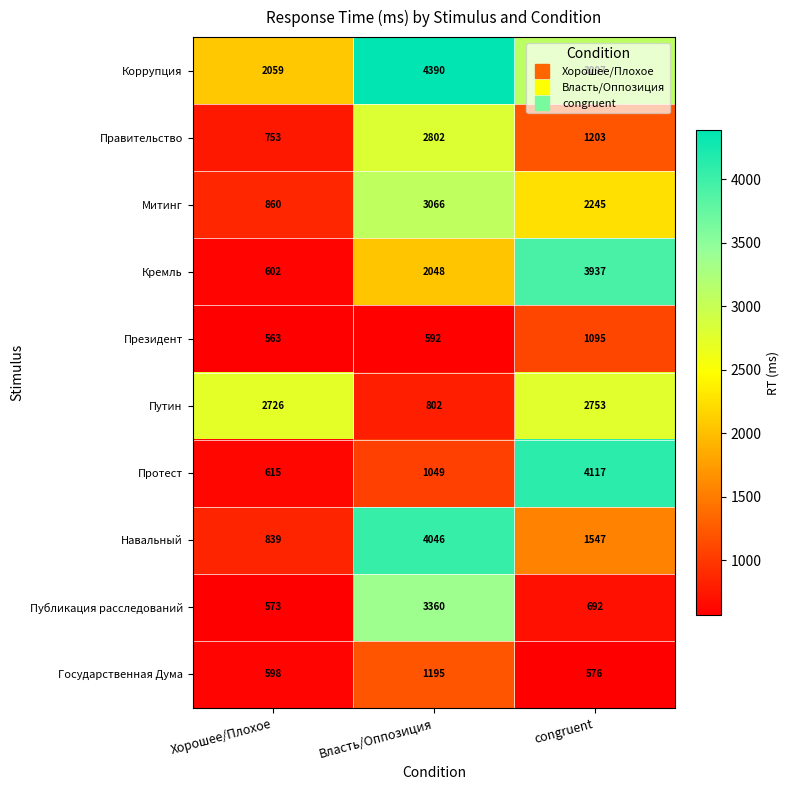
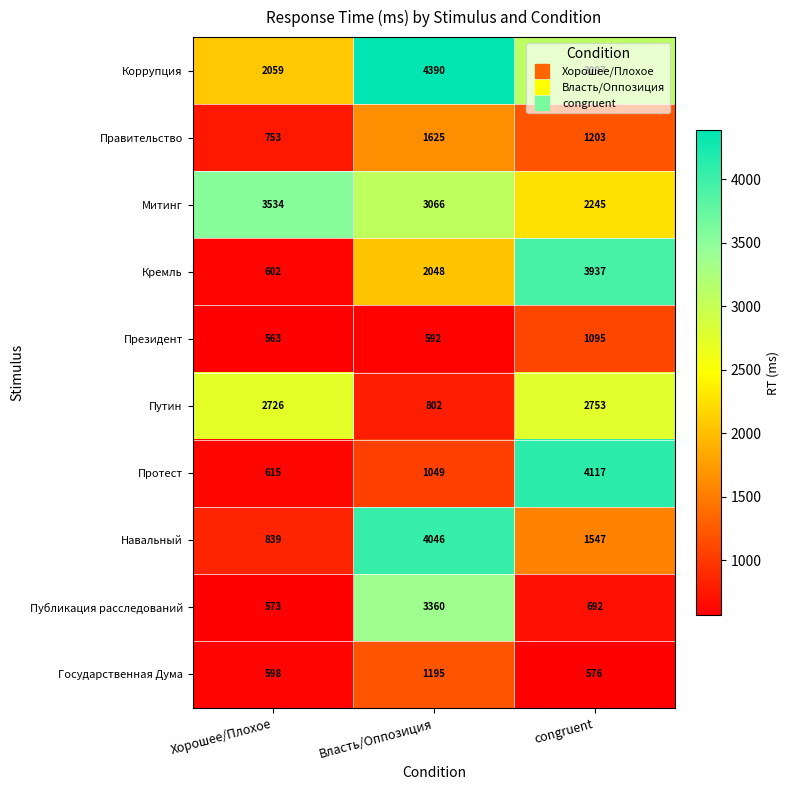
  {
    "Коррупция": {
      "Хорошее/Плохое": 2059,
      "Власть/Оппозиция": 4390
    },
    "Правительство": {
      "Хорошее/Плохое": 753,
-     "Власть/Оппозиция": 2802,
+     "Власть/Оппозиция": 1625,
      "congruent": 1203
    },
    "Митинг": {
-     "Хорошее/Плохое": 860,
+     "Хорошее/Плохое": 3534,
      "Власть/Оппозиция": 3066,
      "congruent": 2245
    },
    "Кремль": {
      "Хорошее/Плохое": 602,
      "Власть/Оппозиция": 2048,
      "congruent": 3937
    },
    "Президент": {
      "Хорошее/Плохое": 563,
      "Власть/Оппозиция": 592,
      "congruent": 1095
    },
    "Путин": {
      "Хорошее/Плохое": 2726,
      "Власть/Оппозиция": 802,
      "congruent": 2753
    },
    "Протест": {
      "Хорошее/Плохое": 615,
      "Власть/Оппозиция": 1049,
      "congruent": 4117
    },
    "Навальный": {
      "Хорошее/Плохое": 839,
      "Власть/Оппозиция": 4046,
      "congruent": 1547
    },
    "Публикация расследований": {
      "Хорошее/Плохое": 573,
      "Власть/Оппозиция": 3360,
      "congruent": 692
    },
    "Государственная Дума": {
      "Хорошее/Плохое": 598,
      "Власть/Оппозиция": 1195,
      "congruent": 576
    }
  }
